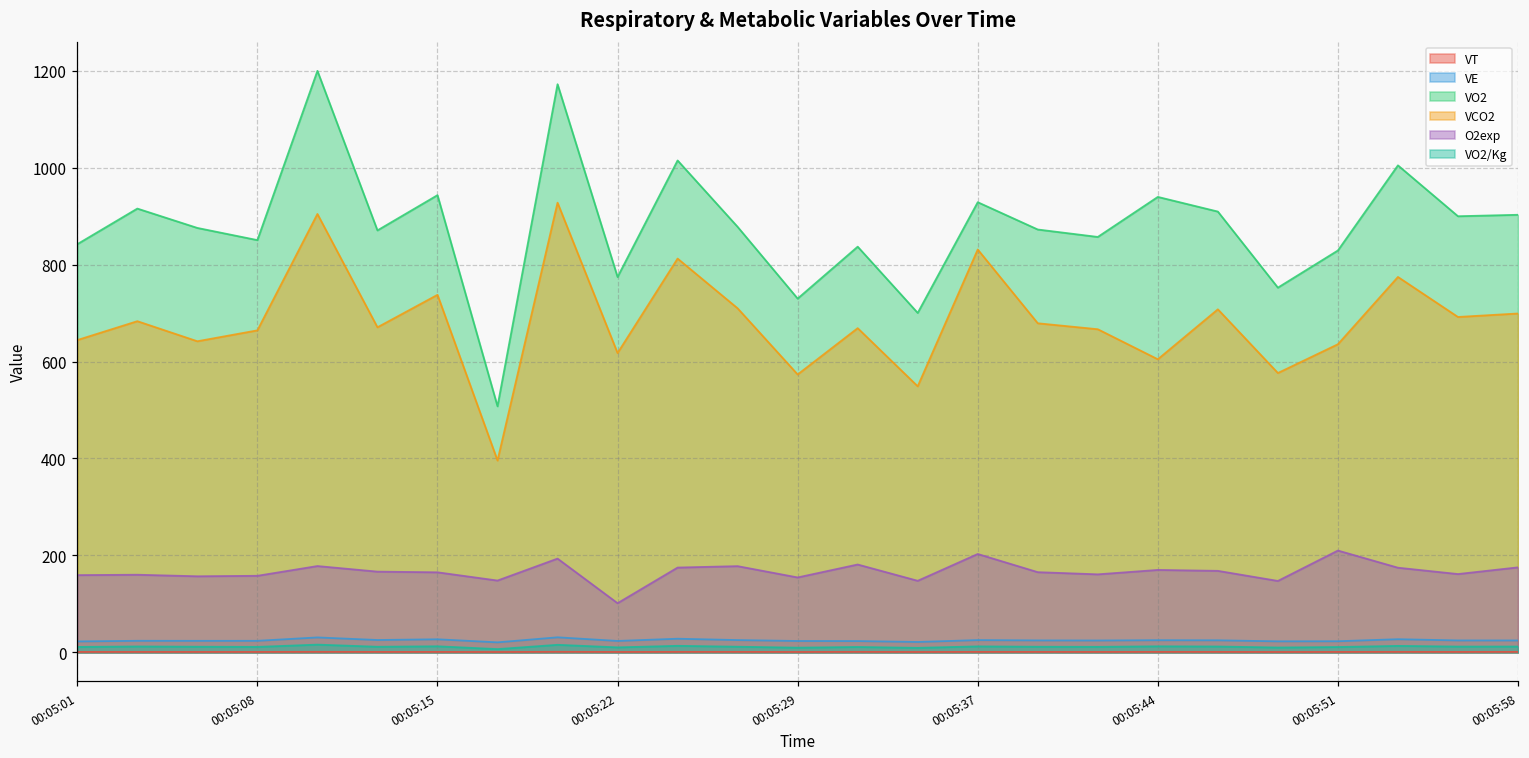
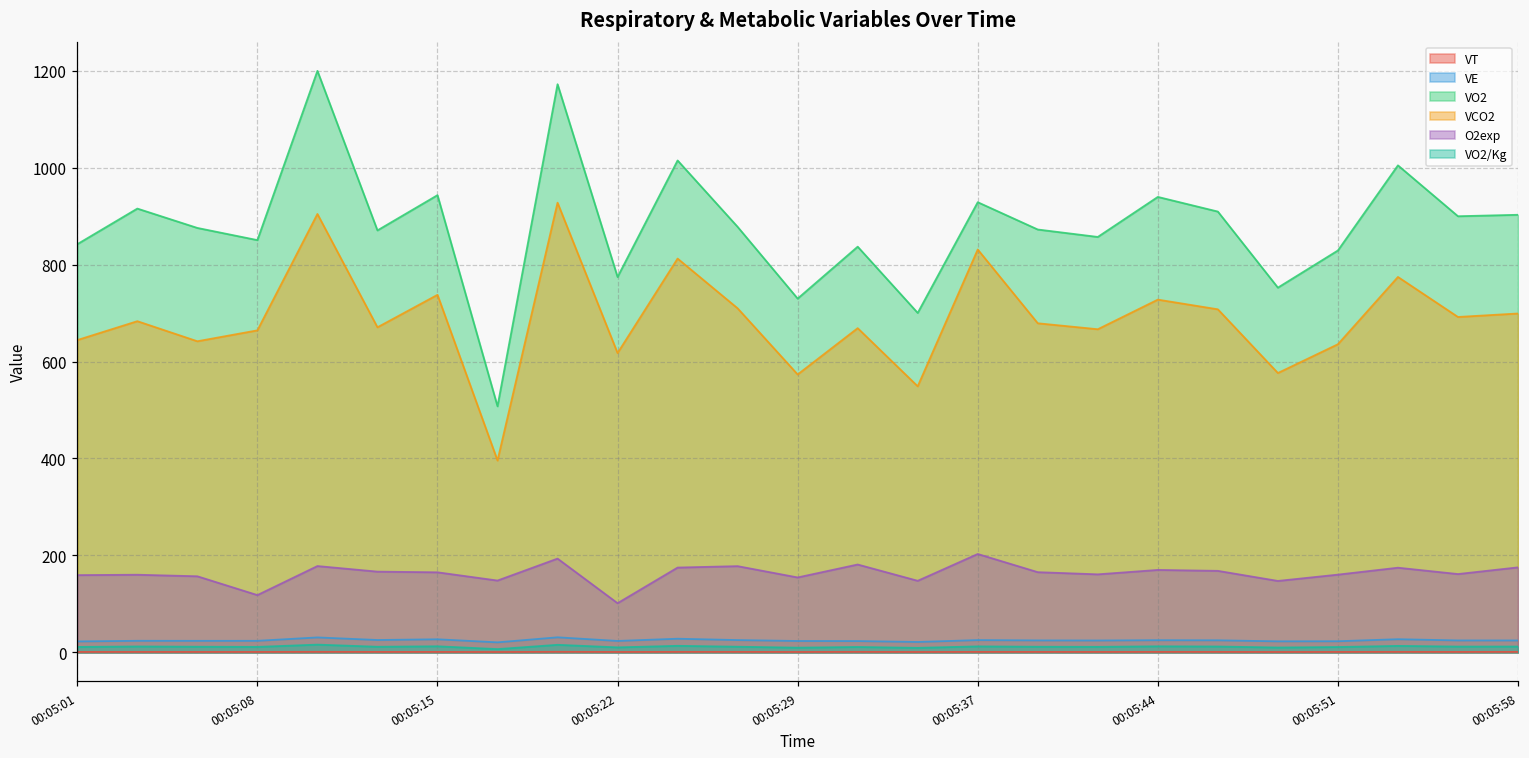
  {
    "VT": {
      "00:05:01": 0,
      "00:05:08": 0,
      "00:05:15": 0,
      "00:05:22": 0,
      "00:05:29": 0,
      "00:05:37": 0,
      "00:05:44": 0,
      "00:05:51": 0,
      "00:05:58": 0
    },
    "VCO2": {
      "00:05:01": 640,
      "00:05:08": 660,
      "00:05:15": 740,
      "00:05:22": 620,
      "00:05:29": 570,
      "00:05:37": 830,
-     "00:05:44": 600,
+     "00:05:44": 730,
      "00:05:51": 640,
      "00:05:58": 700
    },
    "O2exp": {
      "00:05:01": 160,
-     "00:05:08": 160,
+     "00:05:08": 120,
      "00:05:15": 170,
      "00:05:22": 100,
      "00:05:29": 150,
      "00:05:37": 200,
      "00:05:44": 170,
-     "00:05:51": 210,
+     "00:05:51": 160,
      "00:05:58": 180
    }
  }
